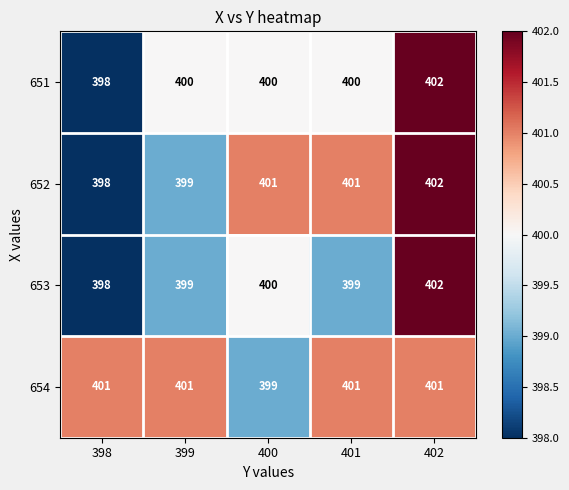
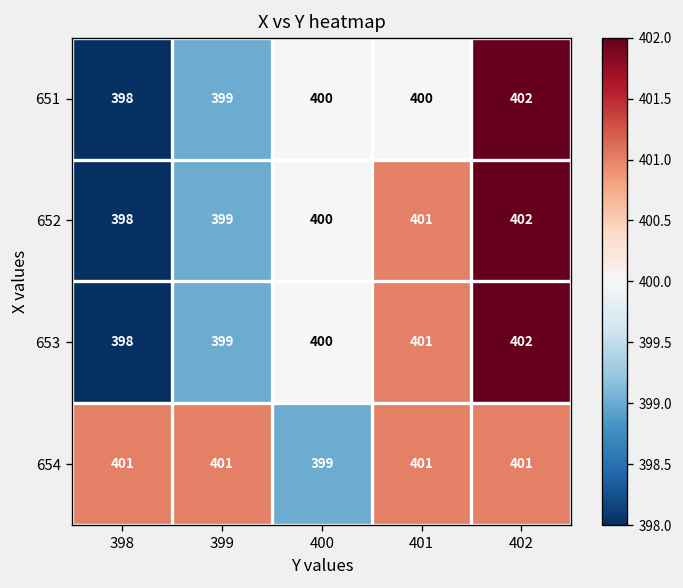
  {
    "651": {
      "398": 398,
-     "399": 400,
+     "399": 399,
      "400": 400,
      "401": 400,
      "402": 402
    },
    "652": {
      "398": 398,
      "399": 399,
-     "400": 401,
+     "400": 400,
      "401": 401,
      "402": 402
    },
    "653": {
      "398": 398,
      "399": 399,
      "400": 400,
-     "401": 399,
+     "401": 401,
      "402": 402
    },
    "654": {
      "398": 401,
      "399": 401,
      "400": 399,
      "401": 401,
      "402": 401
    }
  }
